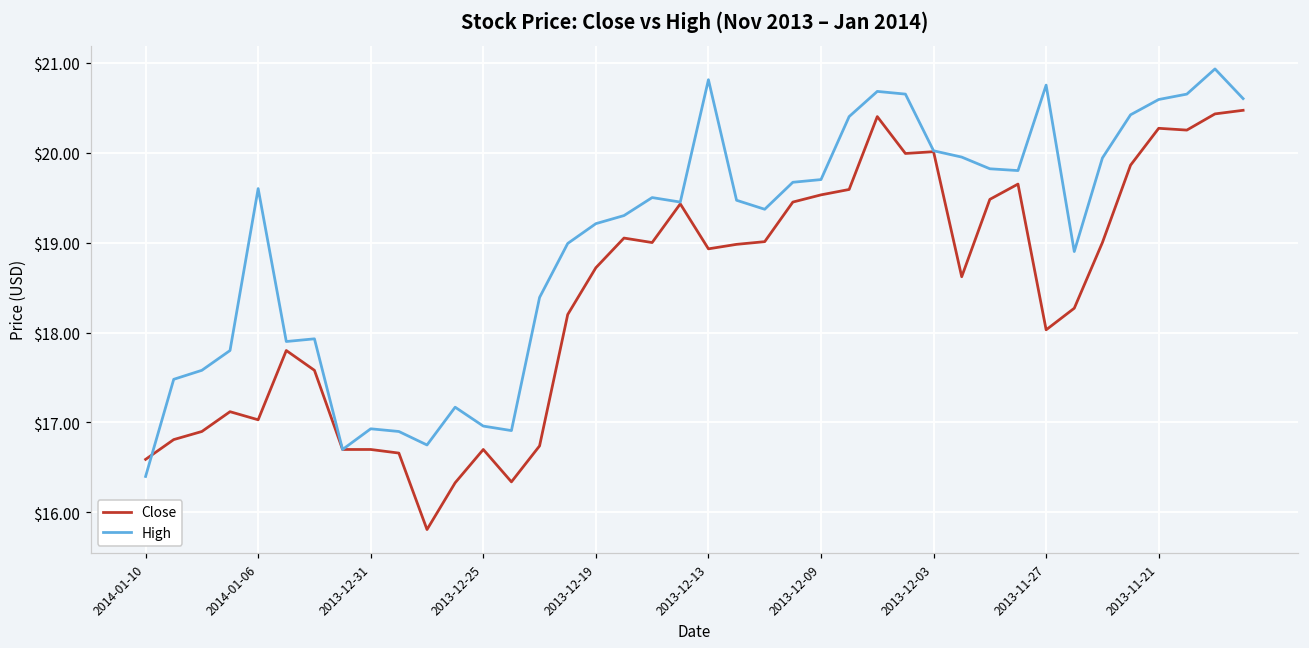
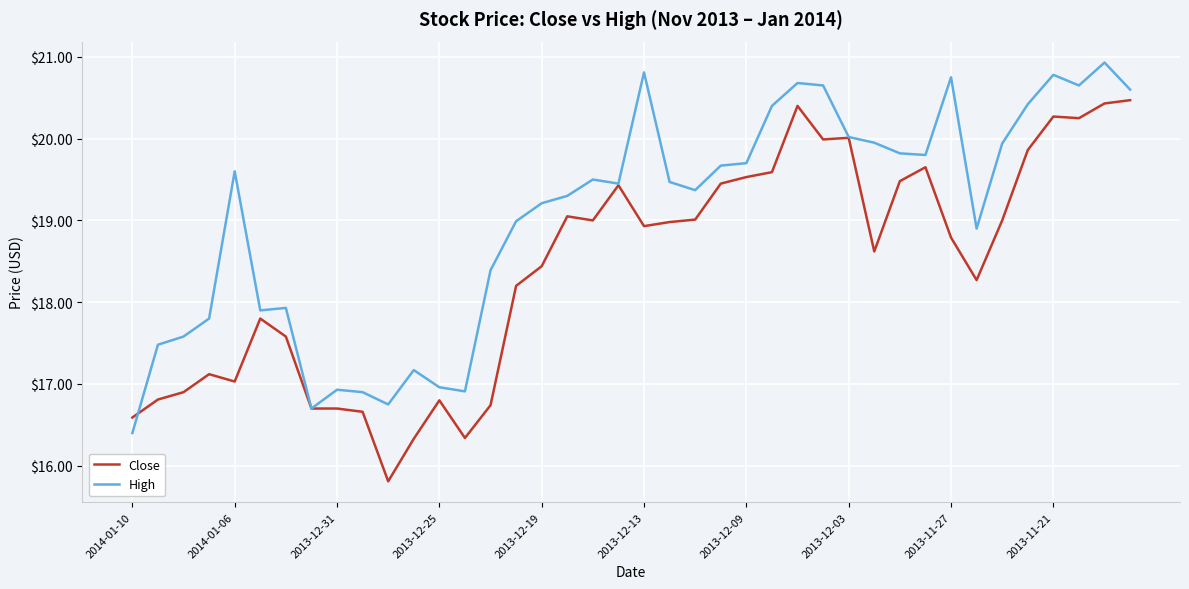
  {
    "Close": {
      "2014-01-10": "$16.6",
      "2014-01-06": "$17.0",
      "2013-12-31": "$16.7",
-     "2013-12-25": "$16.7",
-     "2013-12-19": "$18.7",
+     "2013-12-25": "$16.8",
+     "2013-12-19": "$18.4",
      "2013-12-13": "$18.9",
      "2013-12-09": "$19.5",
-     "2013-11-27": "$18.0",
+     "2013-11-27": "$18.8",
      "2013-11-21": "$20.3"
    },
    "High": {
      "2014-01-10": "$16.4",
      "2014-01-06": "$19.6",
      "2013-12-31": "$16.9",
      "2013-12-25": "$17.0",
      "2013-12-19": "$19.2",
      "2013-12-13": "$20.8",
      "2013-12-09": "$19.7",
      "2013-11-27": "$20.8",
-     "2013-11-21": "$20.6"
+     "2013-11-21": "$20.8"
    }
  }
